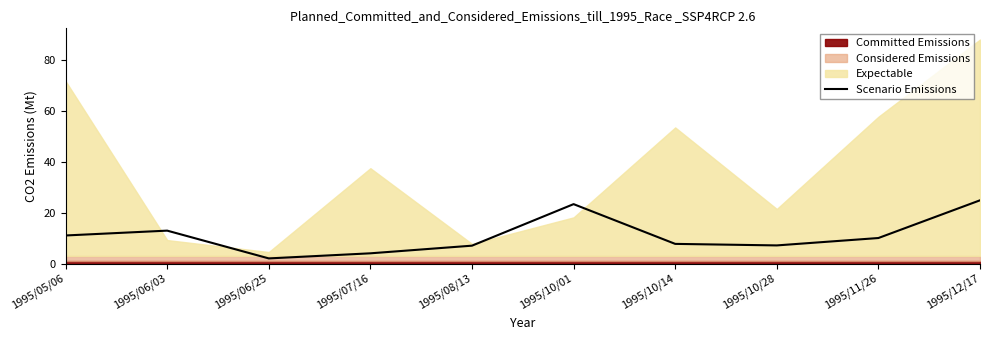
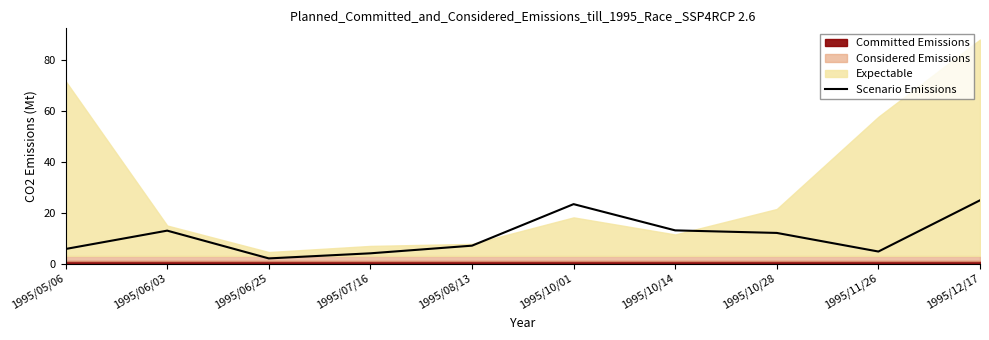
  {
    "Scenario Emissions": {
-     "1995/05/06": 11,
+     "1995/05/06": 6,
      "1995/06/03": 13,
      "1995/07/16": 4,
      "1995/10/01": 23,
-     "1995/10/14": 8,
-     "1995/10/28": 7,
-     "1995/11/26": 10,
+     "1995/10/14": 13,
+     "1995/10/28": 12,
+     "1995/11/26": 5,
      "1995/12/17": 25
    },
    "Committed Emissions": {
      "1995/05/06": 1,
      "1995/06/03": 1,
      "1995/06/25": 1,
      "1995/07/16": 1,
      "1995/08/13": 1,
      "1995/10/01": 1,
      "1995/10/14": 1,
      "1995/10/28": 1,
      "1995/11/26": 1,
      "1995/12/17": 1
    },
    "Considered Emissions": {
      "1995/05/06": 2,
      "1995/06/03": 2,
      "1995/07/16": 2,
      "1995/08/13": 2,
      "1995/10/01": 2,
      "1995/10/14": 2,
      "1995/10/28": 2,
      "1995/11/26": 2,
      "1995/12/17": 2
    },
    "Expectable": {
      "1995/05/06": 69,
-     "1995/06/03": 6,
+     "1995/06/03": 12,
      "1995/06/25": 2,
-     "1995/07/16": 34,
+     "1995/07/16": 4,
      "1995/10/01": 15,
-     "1995/10/14": 50,
+     "1995/10/14": 8,
      "1995/10/28": 18,
      "1995/11/26": 55,
      "1995/12/17": 85
    }
  }
